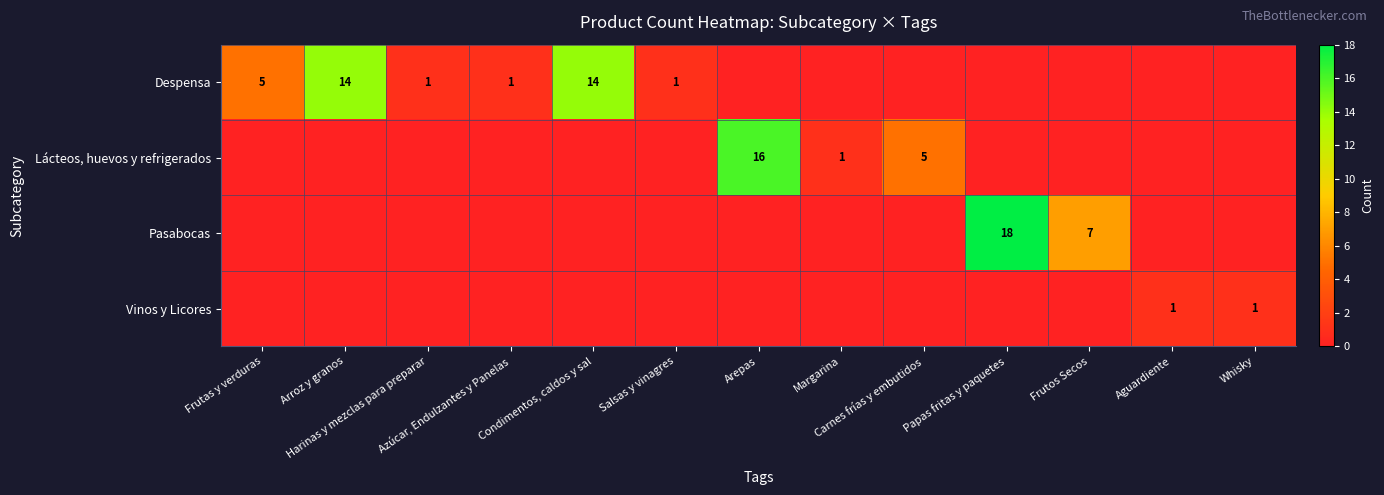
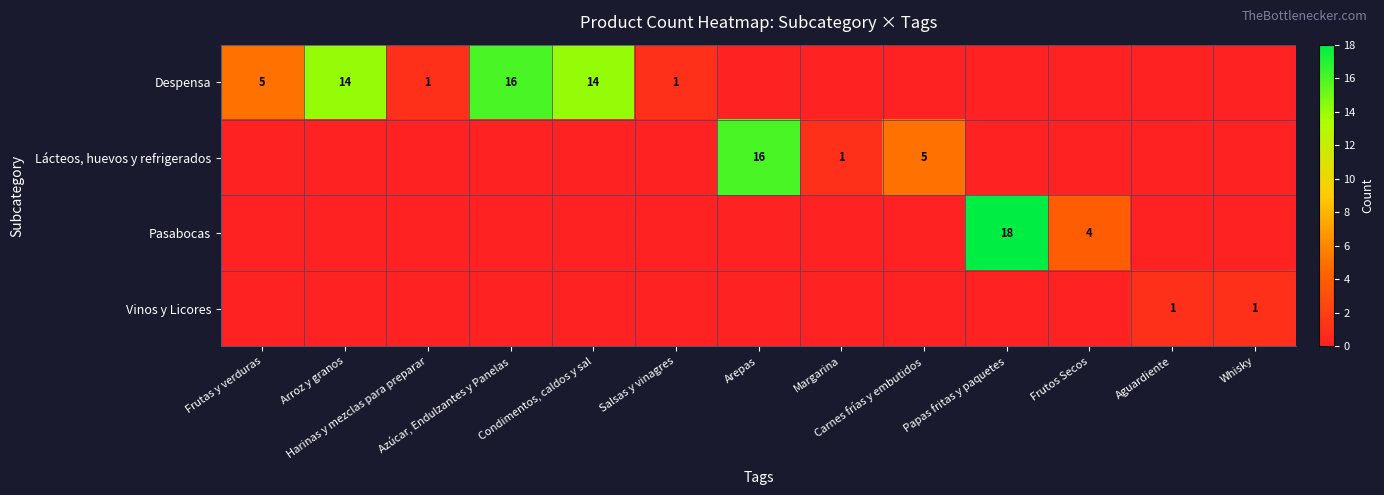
  {
    "Despensa": {
      "Frutas y verduras": 5,
      "Arroz y granos": 14,
      "Harinas y mezclas para preparar": 1,
-     "Azúcar, Endulzantes y Panelas": 1,
+     "Azúcar, Endulzantes y Panelas": 16,
      "Condimentos, caldos y sal": 14,
      "Salsas y vinagres": 1
    },
    "Lácteos, huevos y refrigerados": {
      "Arepas": 16,
      "Margarina": 1,
      "Carnes frías y embutidos": 5
    },
    "Pasabocas": {
      "Papas fritas y paquetes": 18,
-     "Frutos Secos": 7
+     "Frutos Secos": 4
    },
    "Vinos y Licores": {
      "Aguardiente": 1,
      "Whisky": 1
    }
  }
